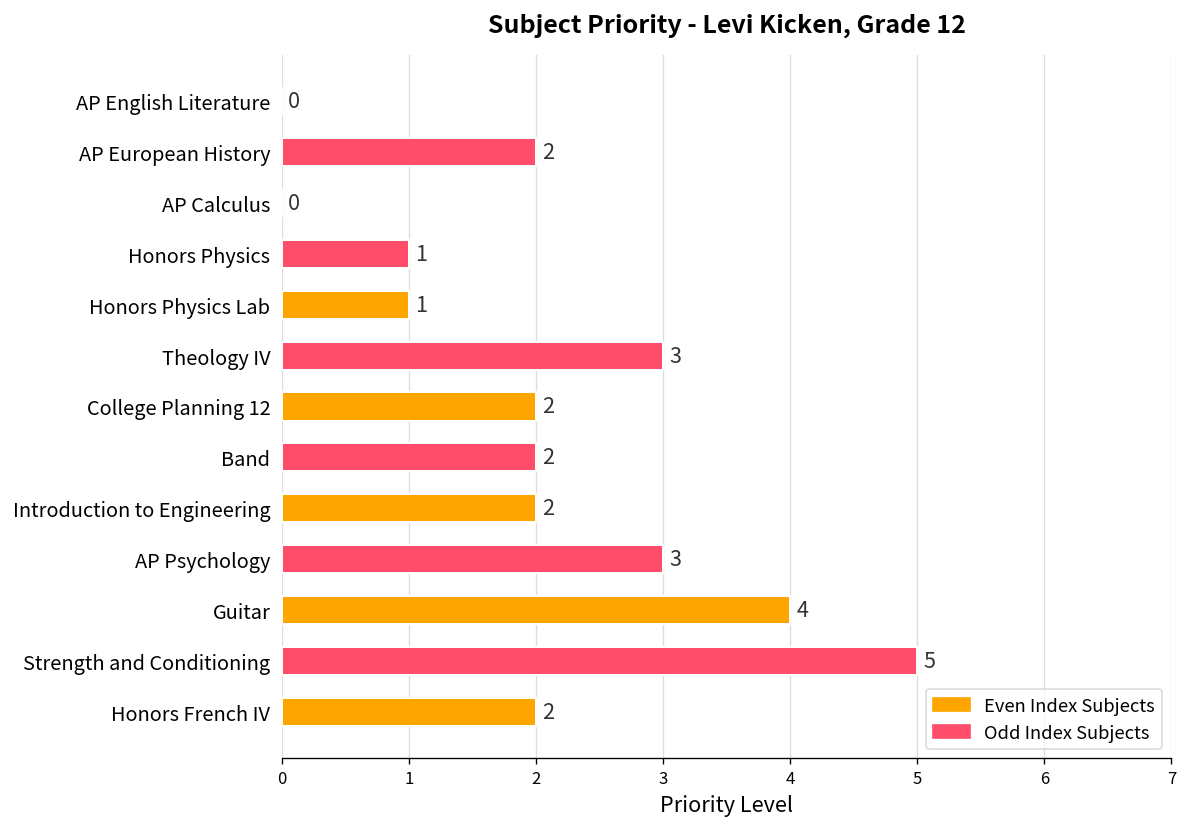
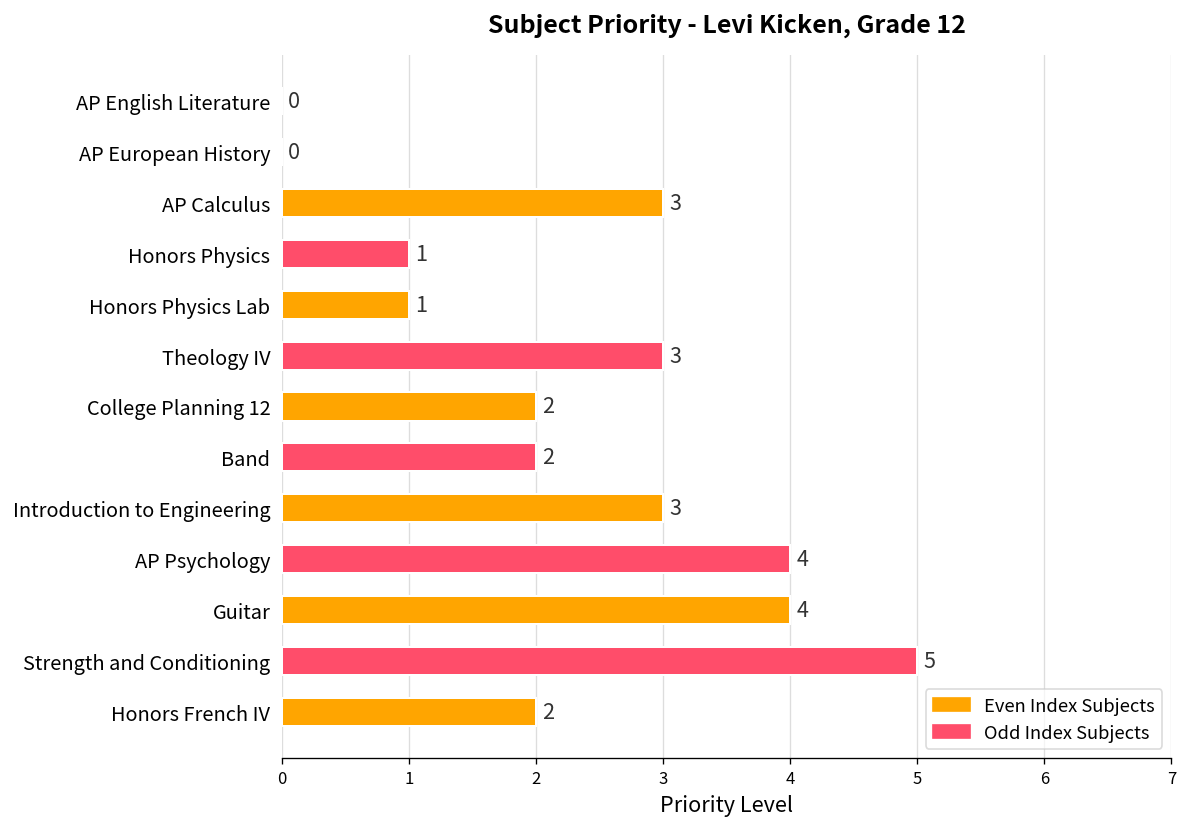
  {
    "AP English Literature": 0,
-   "AP European History": 2,
-   "AP Calculus": 0,
+   "AP European History": 0,
+   "AP Calculus": 3,
    "Honors Physics": 1,
    "Honors Physics Lab": 1,
    "Theology IV": 3,
    "College Planning 12": 2,
    "Band": 2,
-   "Introduction to Engineering": 2,
-   "AP Psychology": 3,
+   "Introduction to Engineering": 3,
+   "AP Psychology": 4,
    "Guitar": 4,
    "Strength and Conditioning": 5,
    "Honors French IV": 2
  }
